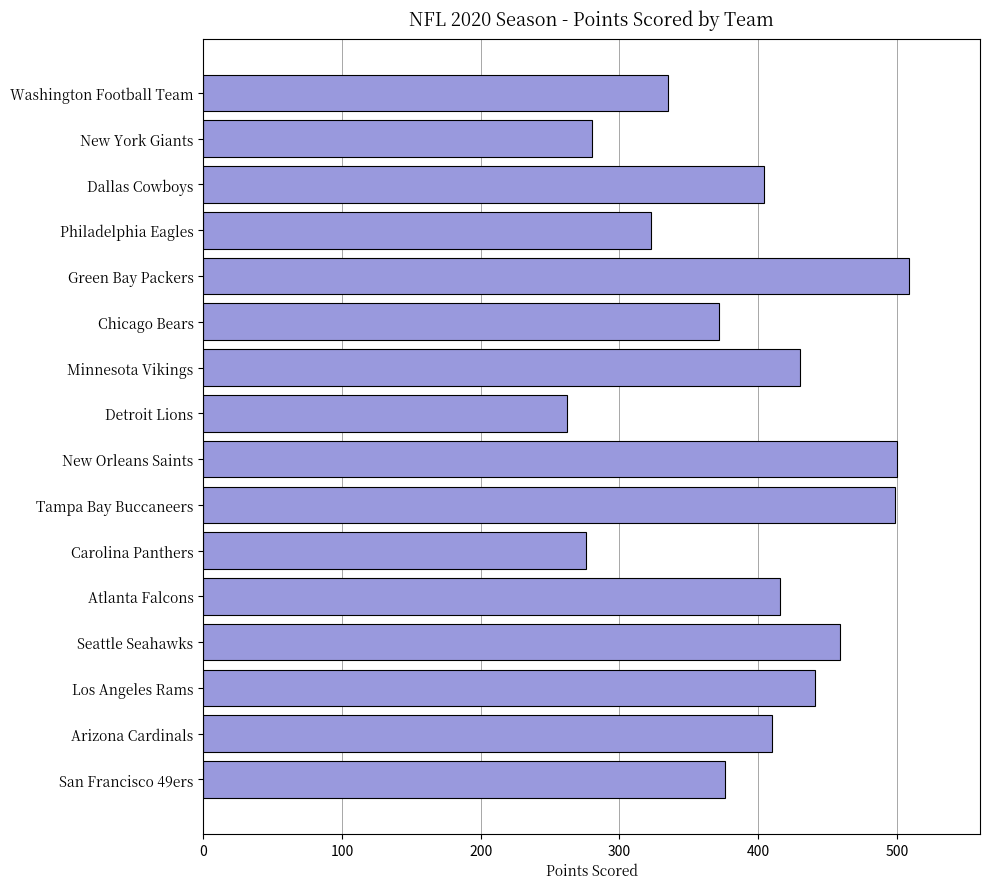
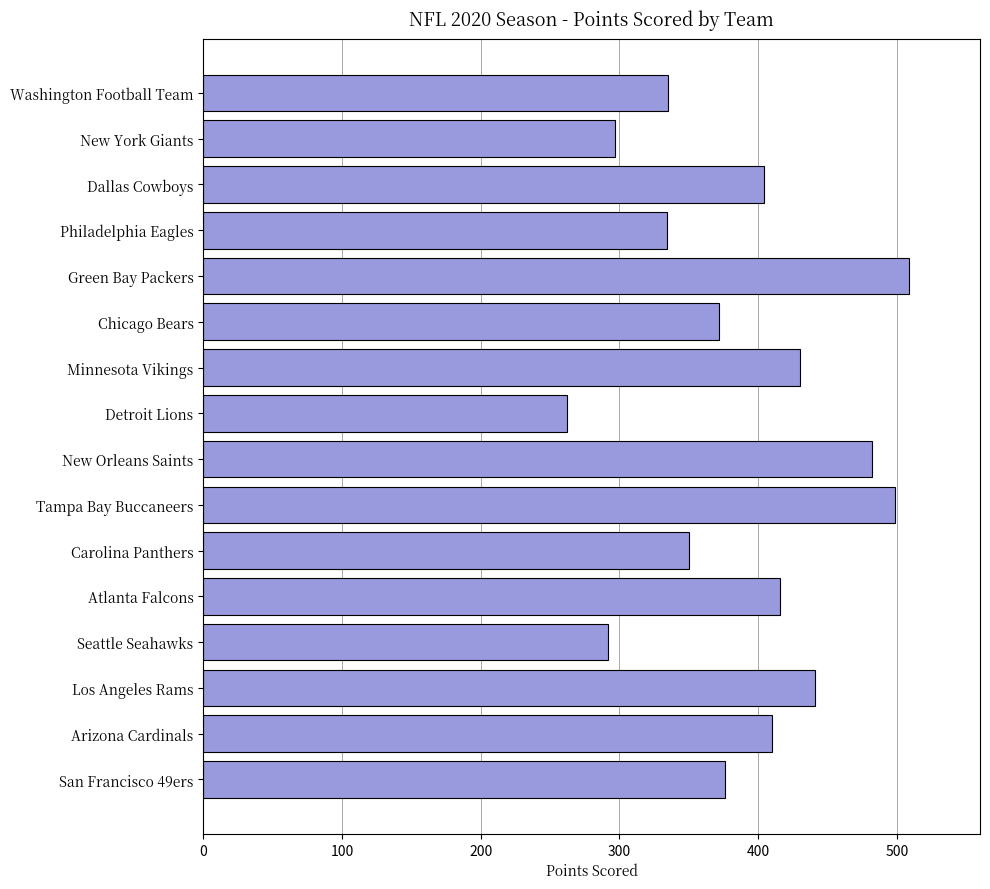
  {
    "Washington Football Team": 335,
-   "New York Giants": 280,
+   "New York Giants": 297,
    "Dallas Cowboys": 404,
-   "Philadelphia Eagles": 323,
+   "Philadelphia Eagles": 334,
    "Green Bay Packers": 509,
    "Chicago Bears": 372,
    "Minnesota Vikings": 430,
    "Detroit Lions": 262,
-   "New Orleans Saints": 500,
+   "New Orleans Saints": 482,
    "Tampa Bay Buccaneers": 499,
-   "Carolina Panthers": 276,
+   "Carolina Panthers": 350,
    "Atlanta Falcons": 416,
-   "Seattle Seahawks": 459,
+   "Seattle Seahawks": 292,
    "Los Angeles Rams": 441,
    "Arizona Cardinals": 410,
    "San Francisco 49ers": 376
  }
